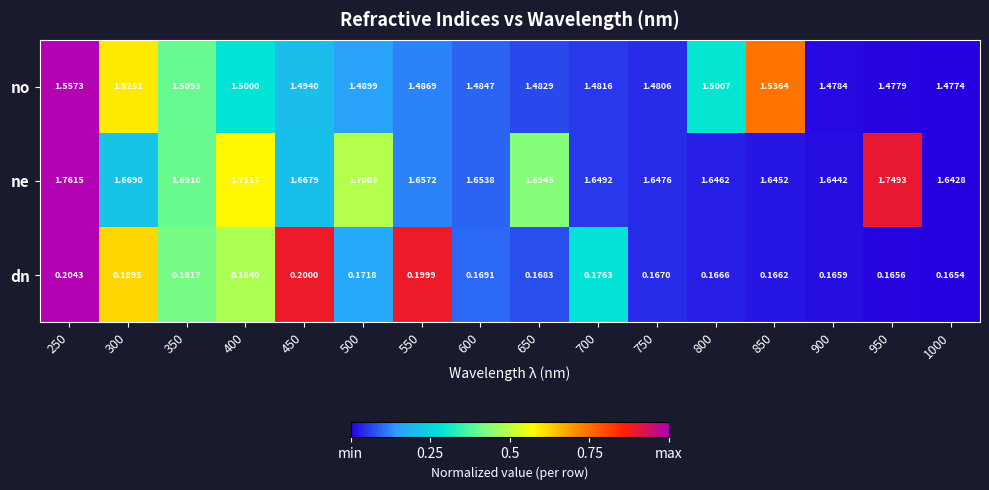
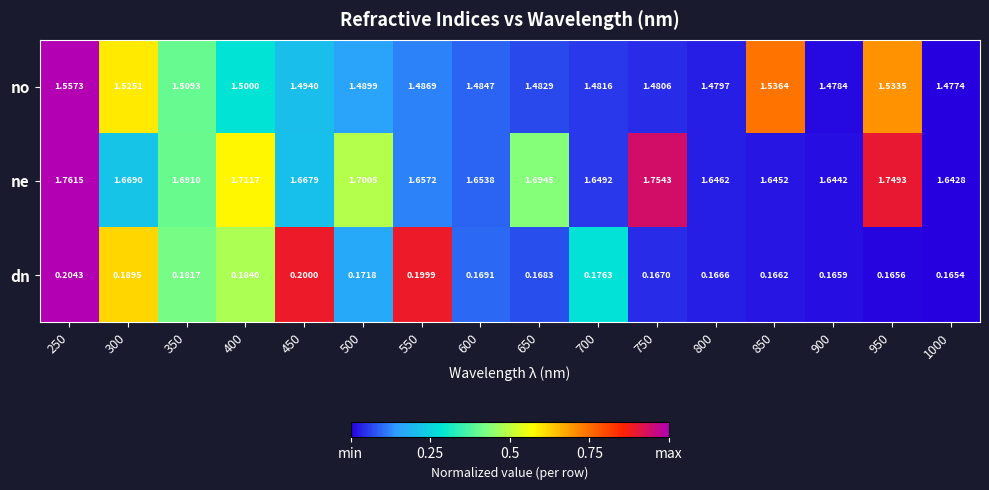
  {
    "no": {
-     "800": 1.5007,
-     "950": 1.4779
+     "800": 1.4797,
+     "950": 1.5335
    },
    "ne": {
-     "750": 1.6476
+     "750": 1.7543
    }
  }
